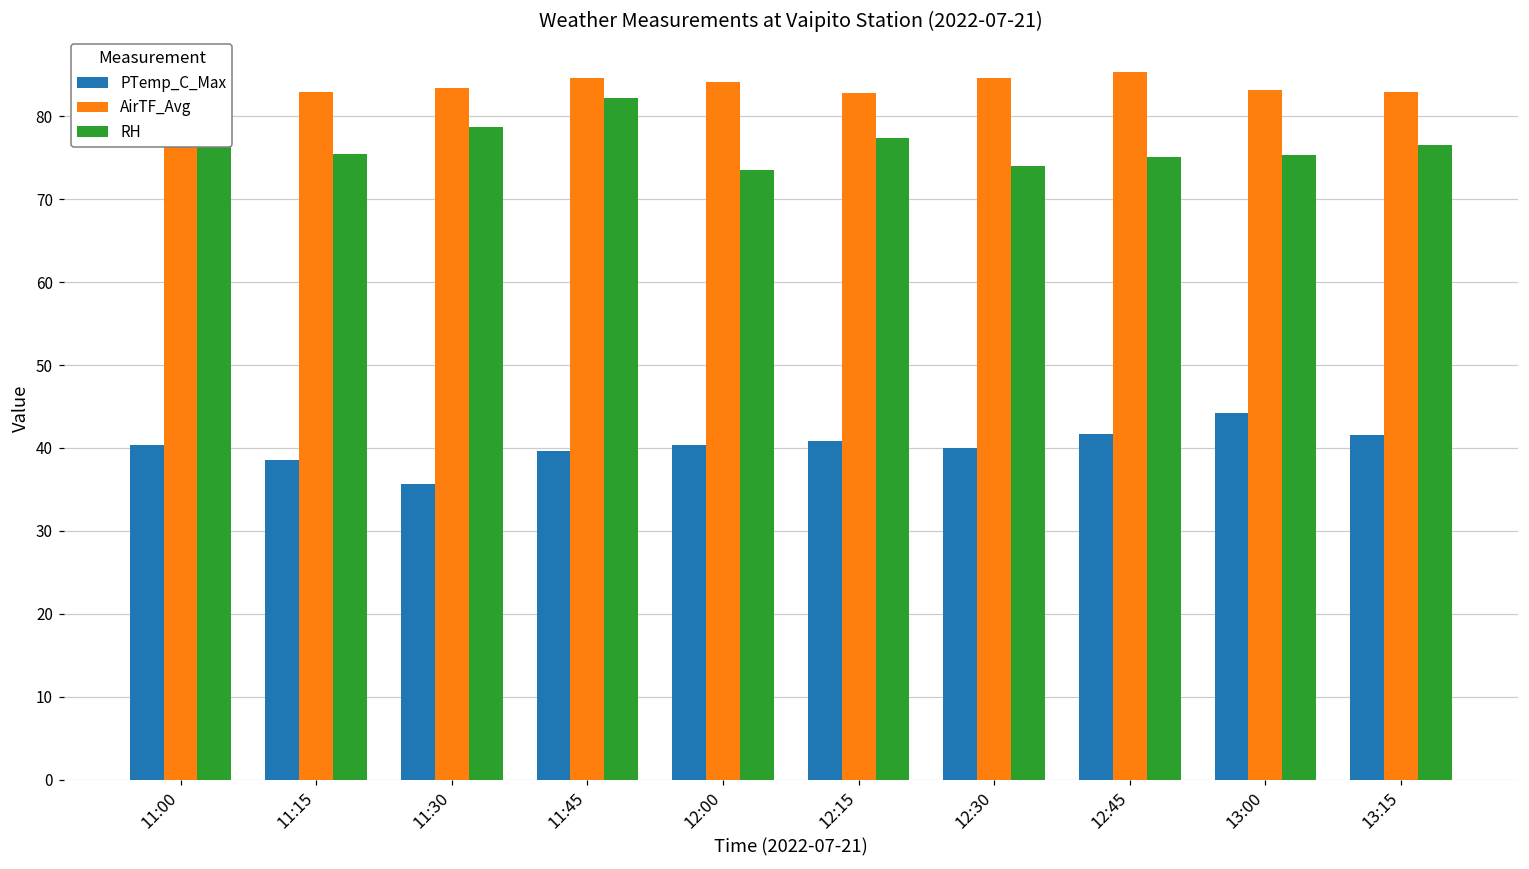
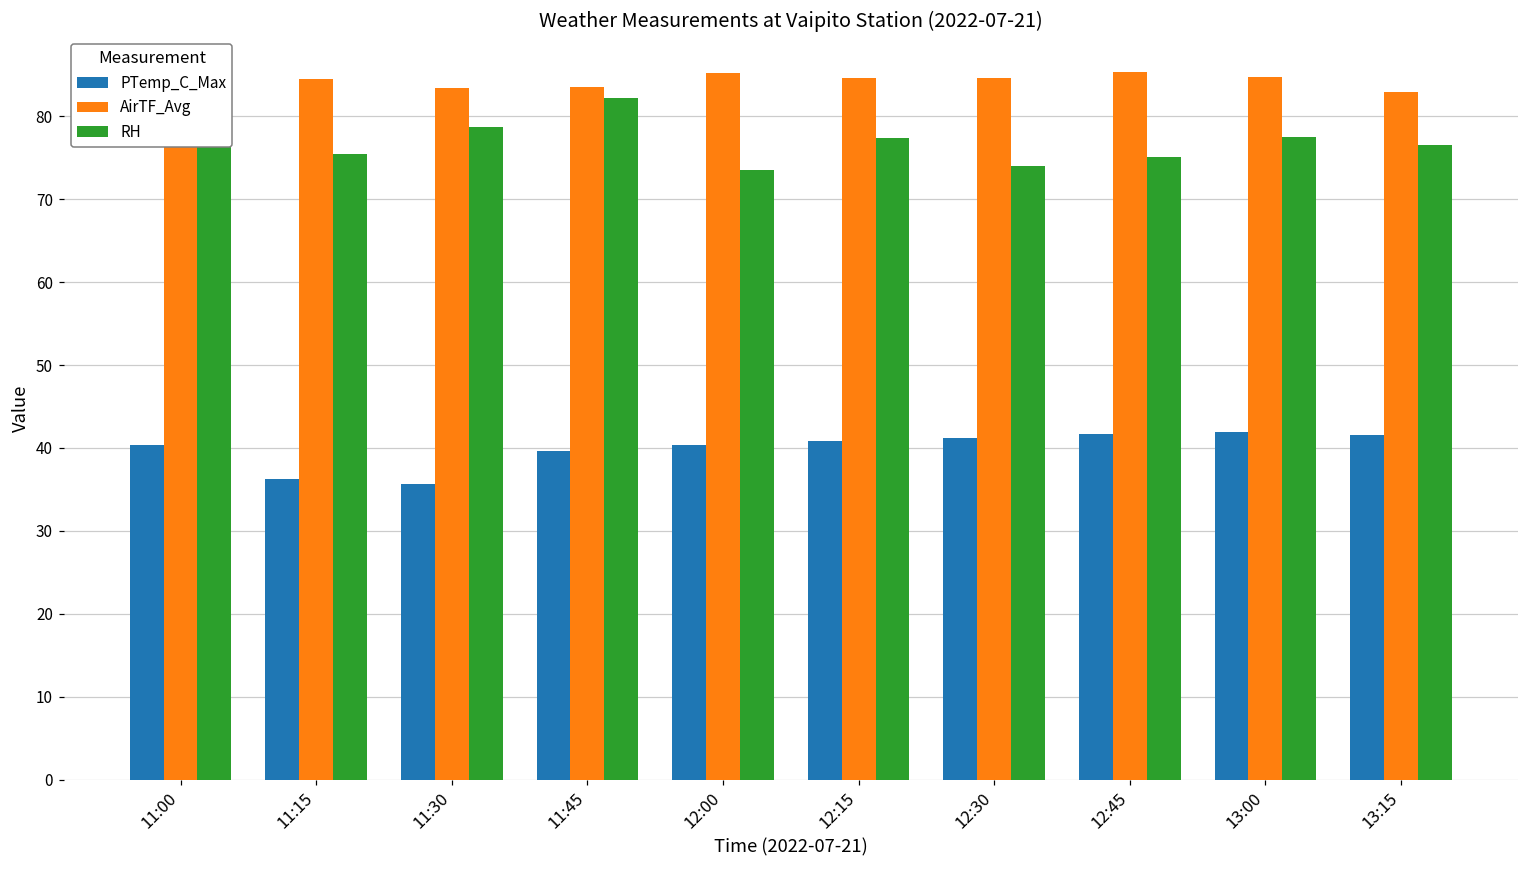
  {
    "PTemp_C_Max": {
      "11:00": 40,
-     "11:15": 39,
+     "11:15": 36,
      "11:30": 36,
      "11:45": 40,
      "12:00": 40,
      "12:15": 41,
-     "12:30": 40,
+     "12:30": 41,
      "12:45": 42,
-     "13:00": 44,
+     "13:00": 42,
      "13:15": 42
    },
    "AirTF_Avg": {
-     "11:15": 83,
+     "11:15": 85,
      "11:30": 83,
-     "11:45": 85,
-     "12:00": 84,
-     "12:15": 83,
+     "11:45": 84,
+     "12:00": 85,
+     "12:15": 85,
      "12:30": 85,
      "12:45": 85,
-     "13:00": 83,
+     "13:00": 85,
      "13:15": 83
    },
    "RH": {
      "11:00": 77,
      "11:15": 76,
      "11:30": 79,
      "11:45": 82,
      "12:00": 74,
      "12:15": 77,
      "12:30": 74,
      "12:45": 75,
-     "13:00": 75,
+     "13:00": 77,
      "13:15": 77
    }
  }
